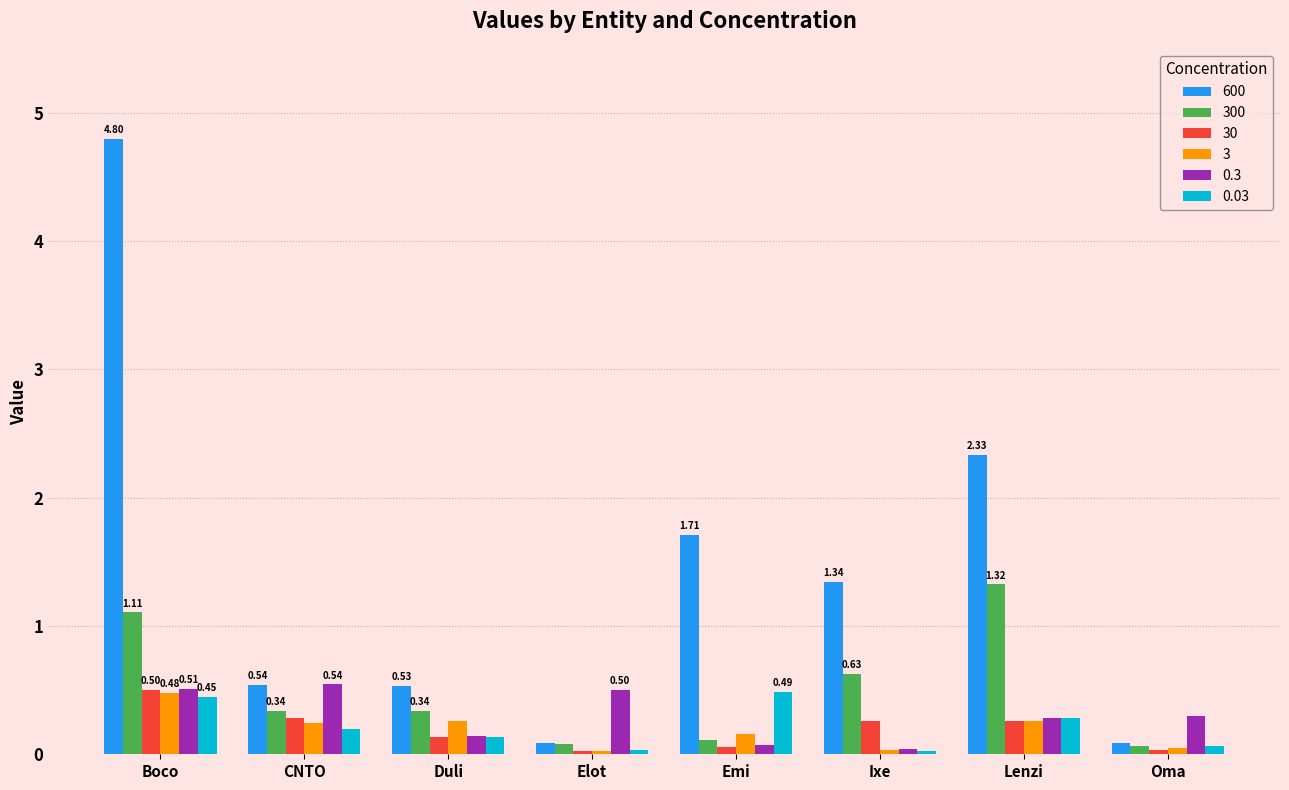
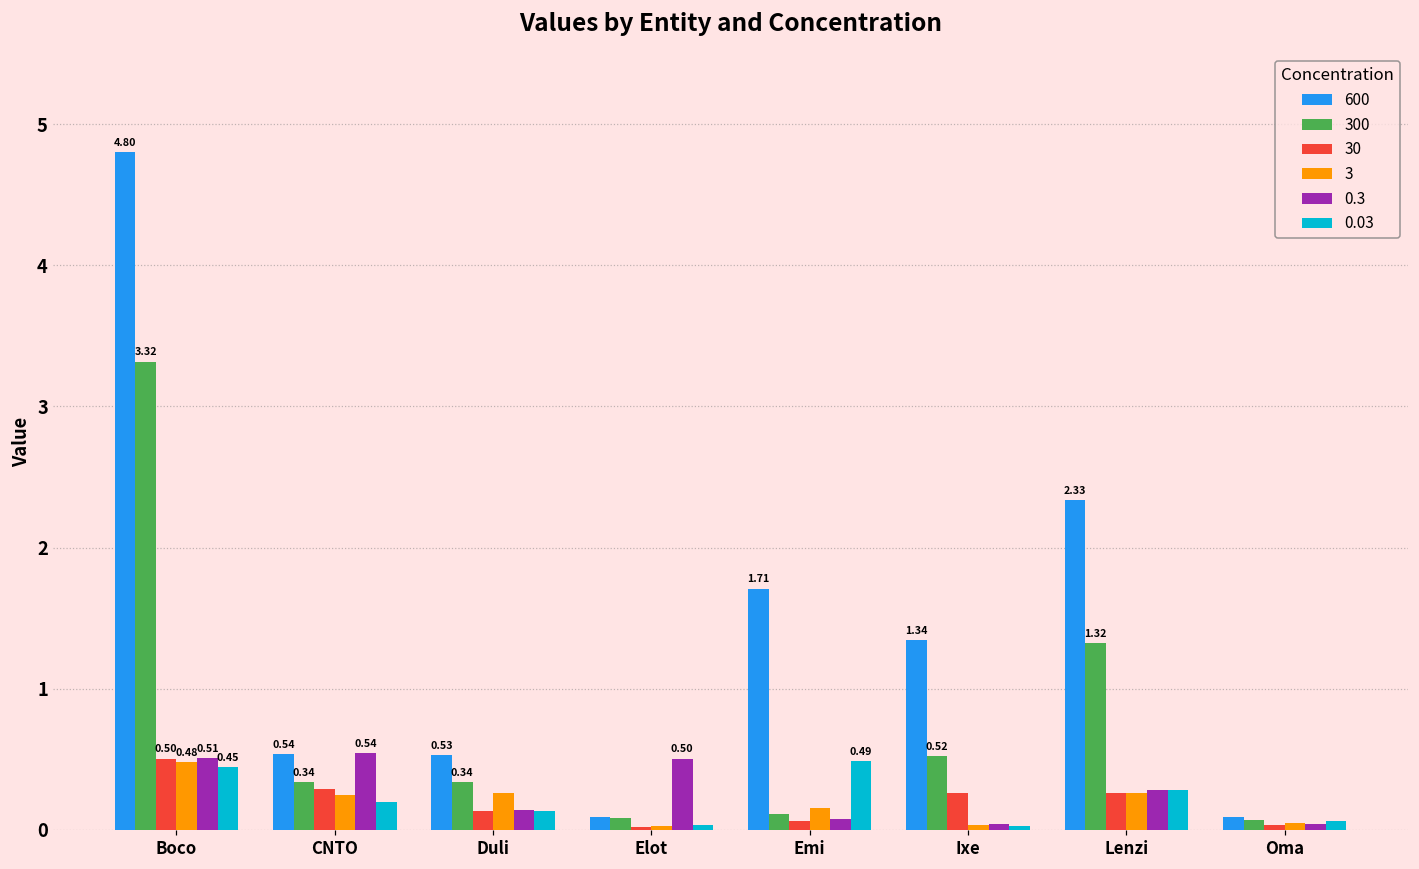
  {
    "300": {
-     "Boco": 1.11,
+     "Boco": 3.32,
      "CNTO": 0.34,
      "Duli": 0.34,
-     "Ixe": 0.63,
+     "Ixe": 0.52,
      "Lenzi": 1.32
    },
    "30": {
      "Boco": 0.50
    },
    "3": {
      "Boco": 0.48
    },
    "0.3": {
      "Duli": 0.14,
      "Emi": 0.07,
      "Ixe": 0.04,
      "Lenzi": 0.28,
-     "Oma": 0.30
+     "Oma": 0.04
    }
  }
